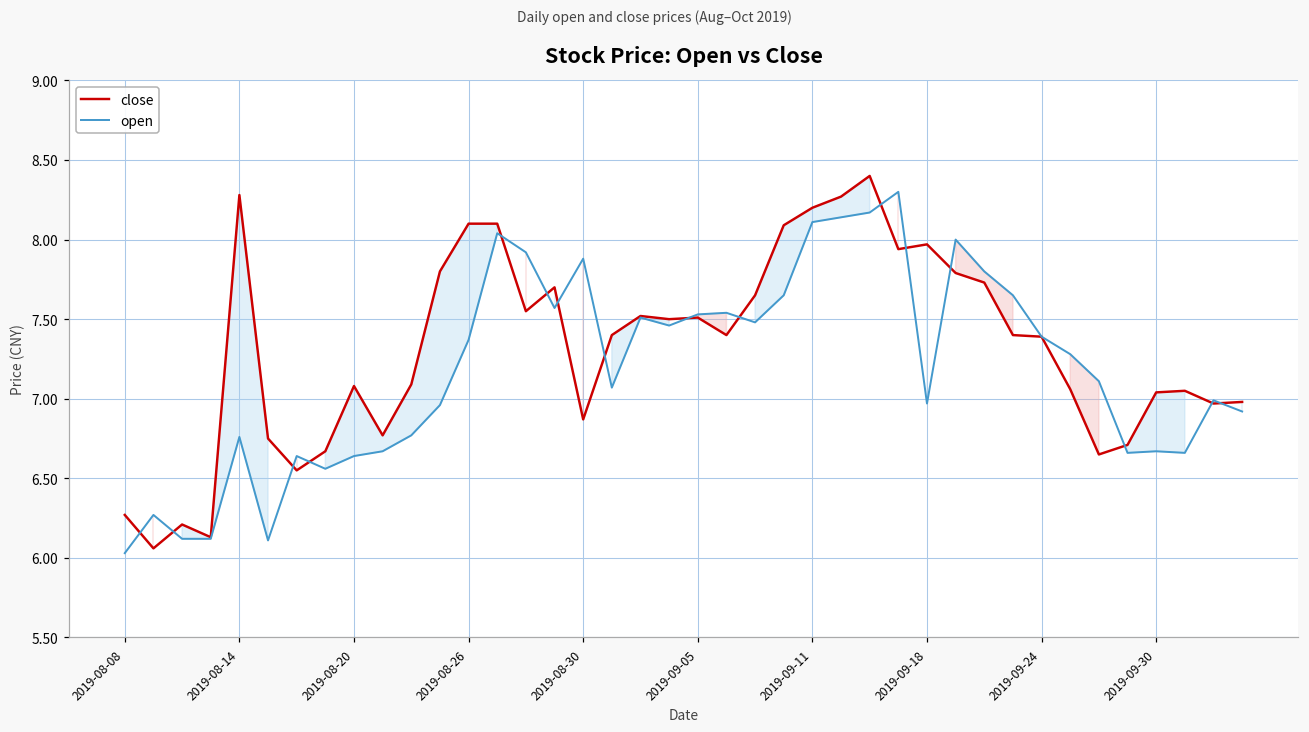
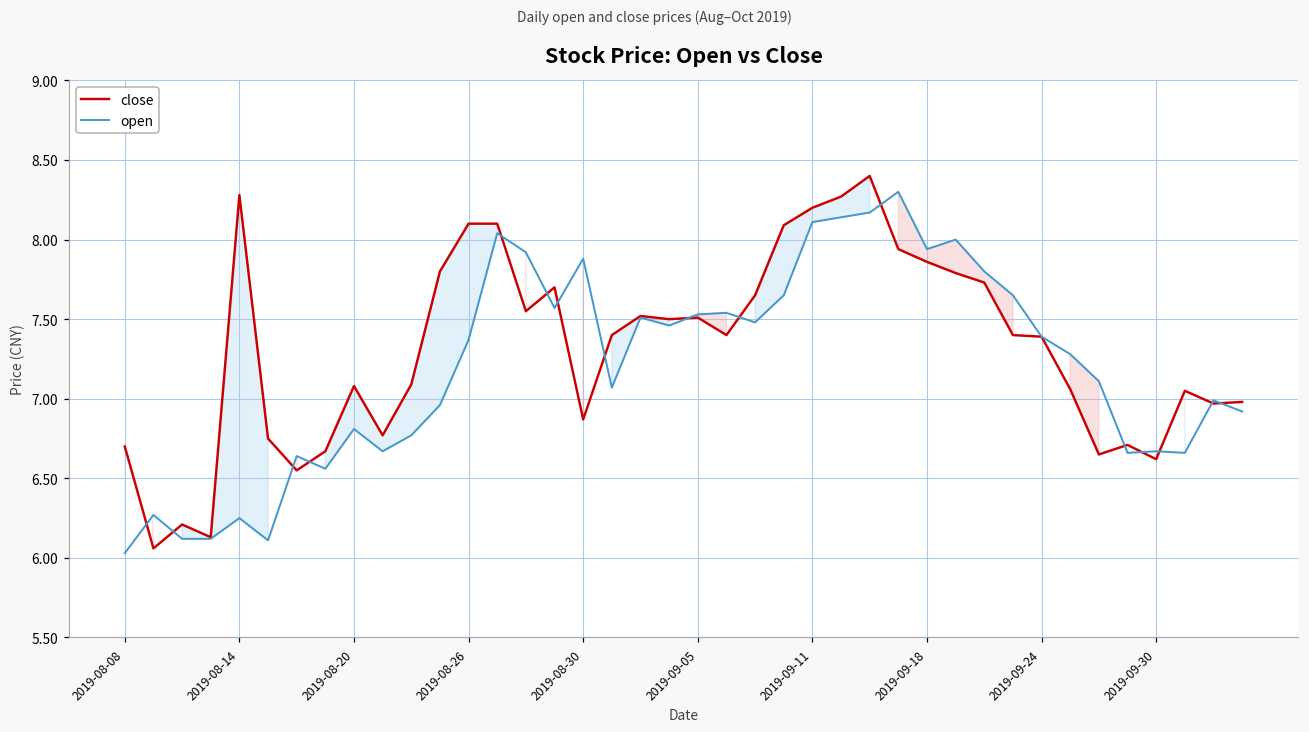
  {
    "close": {
-     "2019-08-08": 6.27,
+     "2019-08-08": 6.70,
      "2019-08-14": 8.28,
      "2019-08-20": 7.08,
      "2019-08-26": 8.10,
      "2019-08-30": 6.87,
      "2019-09-05": 7.51,
      "2019-09-11": 8.20,
-     "2019-09-18": 7.97,
-     "2019-09-30": 7.04
+     "2019-09-18": 7.86,
+     "2019-09-30": 6.62
    },
    "open": {
      "2019-08-08": 6.03,
-     "2019-08-14": 6.76,
-     "2019-08-20": 6.64,
+     "2019-08-14": 6.25,
+     "2019-08-20": 6.81,
      "2019-08-26": 7.37,
      "2019-08-30": 7.88,
      "2019-09-05": 7.53,
      "2019-09-11": 8.11,
-     "2019-09-18": 6.97,
+     "2019-09-18": 7.94,
      "2019-09-30": 6.67
    }
  }
